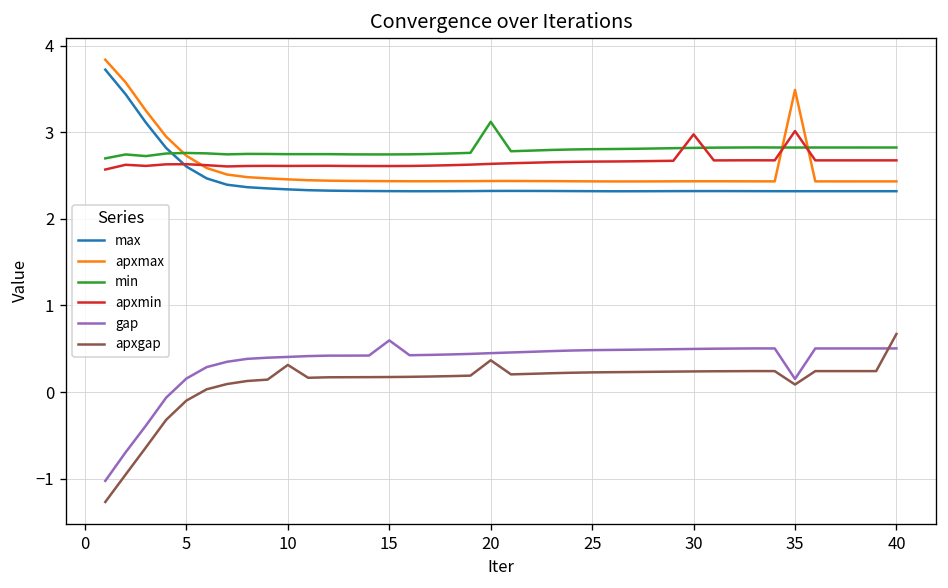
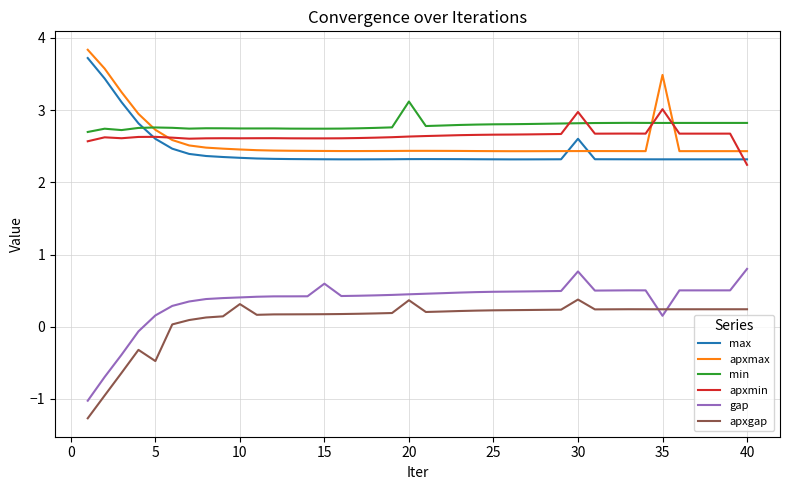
  {
    "max": {
      "10": 2.3,
      "15": 2.3,
      "20": 2.3,
      "25": 2.3,
-     "30": 2.3,
+     "30": 2.6,
      "35": 2.3,
      "40": 2.3
    },
    "apxmax": {
      "10": 2.5,
      "15": 2.4,
      "20": 2.4,
      "25": 2.4,
      "30": 2.4,
      "35": 3.5,
      "40": 2.4
    },
    "min": {
      "10": 2.7,
      "15": 2.7,
      "20": 3.1,
      "25": 2.8,
      "30": 2.8,
      "35": 2.8,
      "40": 2.8
    },
    "apxmin": {
      "10": 2.6,
      "15": 2.6,
      "20": 2.6,
      "25": 2.7,
      "30": 3.0,
      "35": 3.0,
-     "40": 2.7
+     "40": 2.2
    },
    "gap": {
      "5": 0.2,
      "10": 0.4,
      "15": 0.6,
      "20": 0.4,
      "25": 0.5,
-     "30": 0.5,
+     "30": 0.8,
      "35": 0.2,
-     "40": 0.5
+     "40": 0.8
    },
    "apxgap": {
-     "5": -0.1,
+     "5": -0.5,
      "10": 0.3,
      "15": 0.2,
      "20": 0.4,
      "25": 0.2,
-     "30": 0.2,
-     "35": 0.1,
-     "40": 0.7
+     "30": 0.4,
+     "35": 0.2,
+     "40": 0.2
    }
  }
